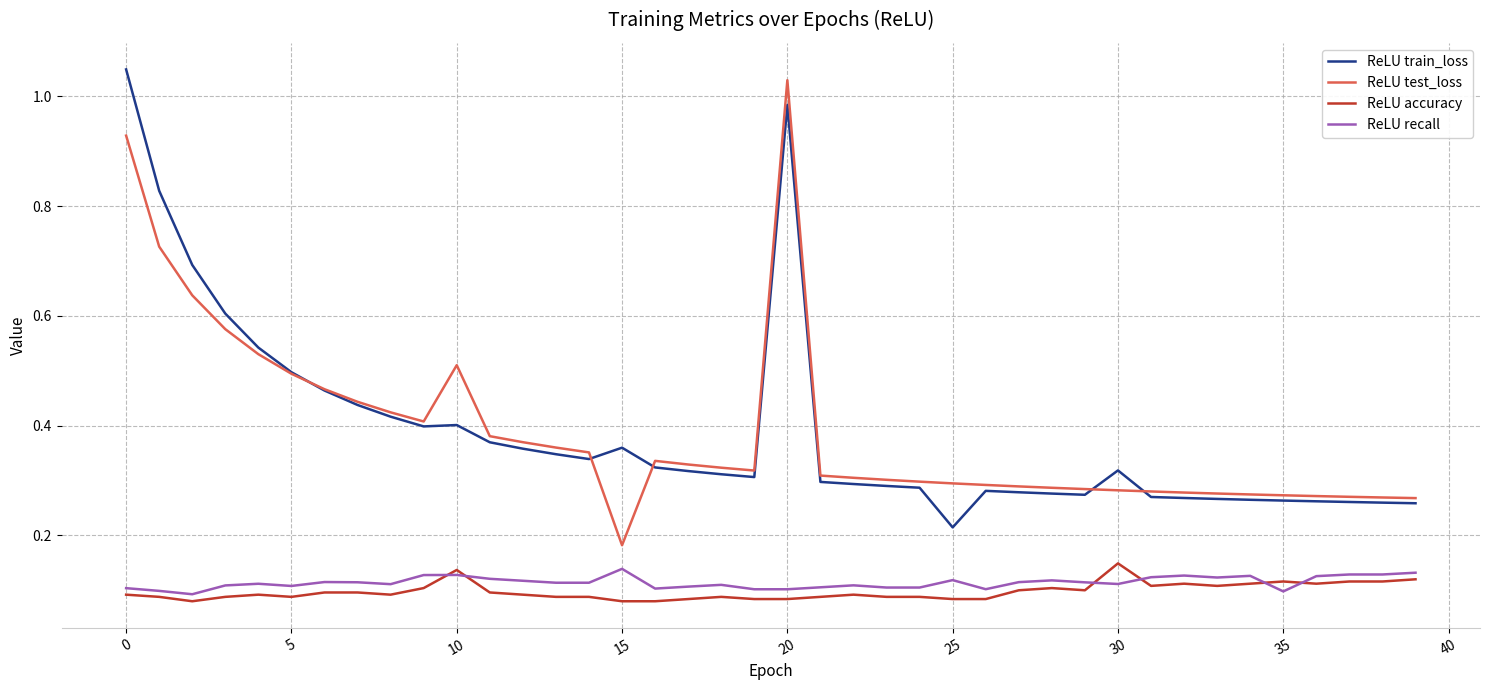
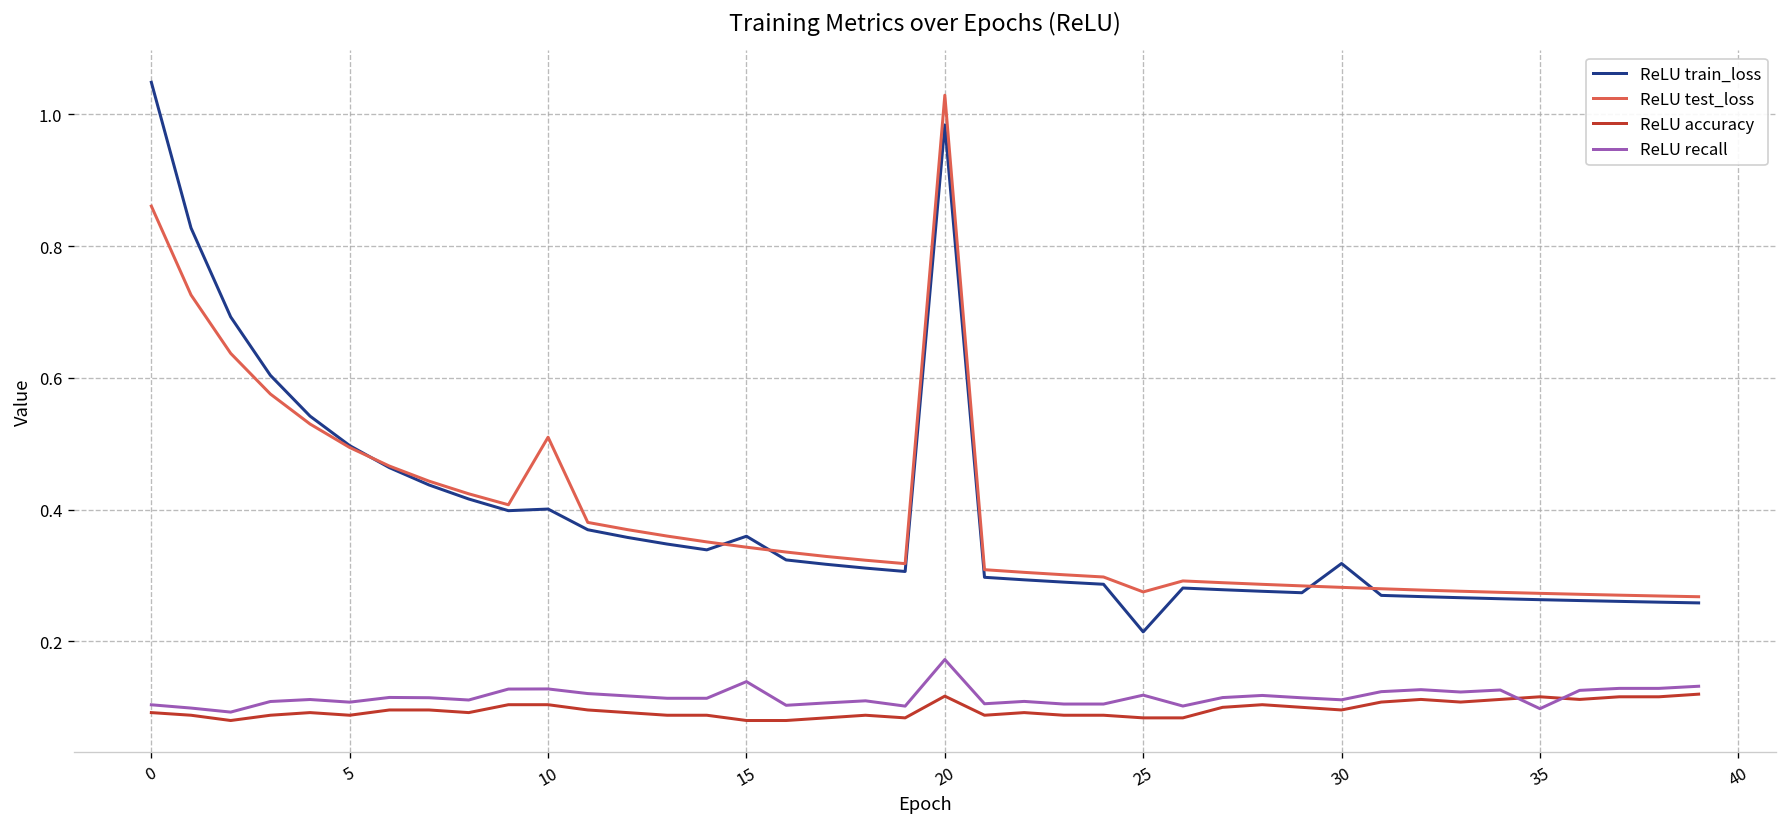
  {
    "ReLU train_loss": {
      "0": 1.05,
      "10": 0.40,
      "15": 0.36,
      "20": 0.98,
      "25": 0.21,
      "30": 0.32,
      "35": 0.26
    },
    "ReLU test_loss": {
-     "0": 0.93,
+     "0": 0.86,
      "10": 0.51,
-     "15": 0.18,
+     "15": 0.34,
      "20": 1.03,
-     "25": 0.29,
+     "25": 0.28,
      "30": 0.28,
      "35": 0.27
    },
    "ReLU accuracy": {
      "0": 0.09,
      "5": 0.09,
-     "10": 0.14,
+     "10": 0.10,
      "15": 0.08,
-     "20": 0.08,
+     "20": 0.12,
      "25": 0.08,
-     "30": 0.15,
+     "30": 0.10,
      "35": 0.12
    },
    "ReLU recall": {
      "0": 0.10,
      "5": 0.11,
      "10": 0.13,
      "15": 0.14,
-     "20": 0.10,
+     "20": 0.17,
      "25": 0.12,
      "30": 0.11,
      "35": 0.10
    }
  }
